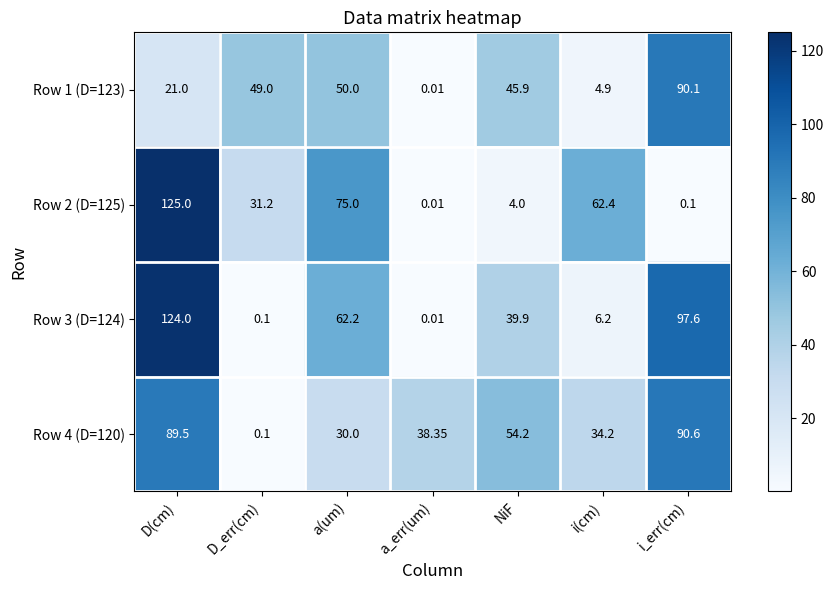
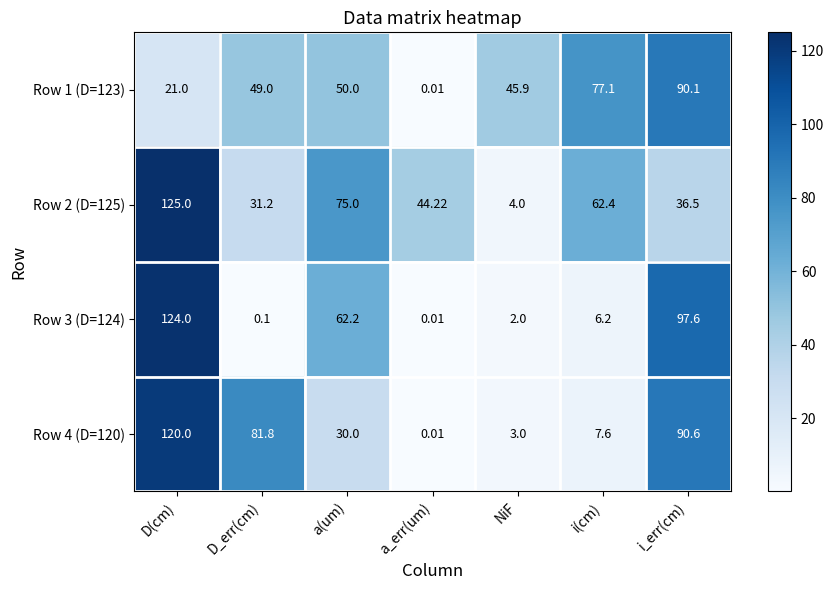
  {
    "Row 1 (D=123)": {
      "D(cm)": 21.0,
      "D_err(cm)": 49.0,
      "a(um)": 50.0,
      "a_err(um)": 0.01,
      "NiF": 45.9,
-     "i(cm)": 4.9,
+     "i(cm)": 77.1,
      "i_err(cm)": 90.1
    },
    "Row 2 (D=125)": {
      "D(cm)": 125.0,
      "D_err(cm)": 31.2,
      "a(um)": 75.0,
-     "a_err(um)": 0.01,
+     "a_err(um)": 44.22,
      "NiF": 4.0,
      "i(cm)": 62.4,
-     "i_err(cm)": 0.1
+     "i_err(cm)": 36.5
    },
    "Row 3 (D=124)": {
      "D(cm)": 124.0,
      "D_err(cm)": 0.1,
      "a(um)": 62.2,
      "a_err(um)": 0.01,
-     "NiF": 39.9,
+     "NiF": 2.0,
      "i(cm)": 6.2,
      "i_err(cm)": 97.6
    },
    "Row 4 (D=120)": {
-     "D(cm)": 89.5,
-     "D_err(cm)": 0.1,
+     "D(cm)": 120.0,
+     "D_err(cm)": 81.8,
      "a(um)": 30.0,
-     "a_err(um)": 38.35,
-     "NiF": 54.2,
-     "i(cm)": 34.2,
+     "a_err(um)": 0.01,
+     "NiF": 3.0,
+     "i(cm)": 7.6,
      "i_err(cm)": 90.6
    }
  }
